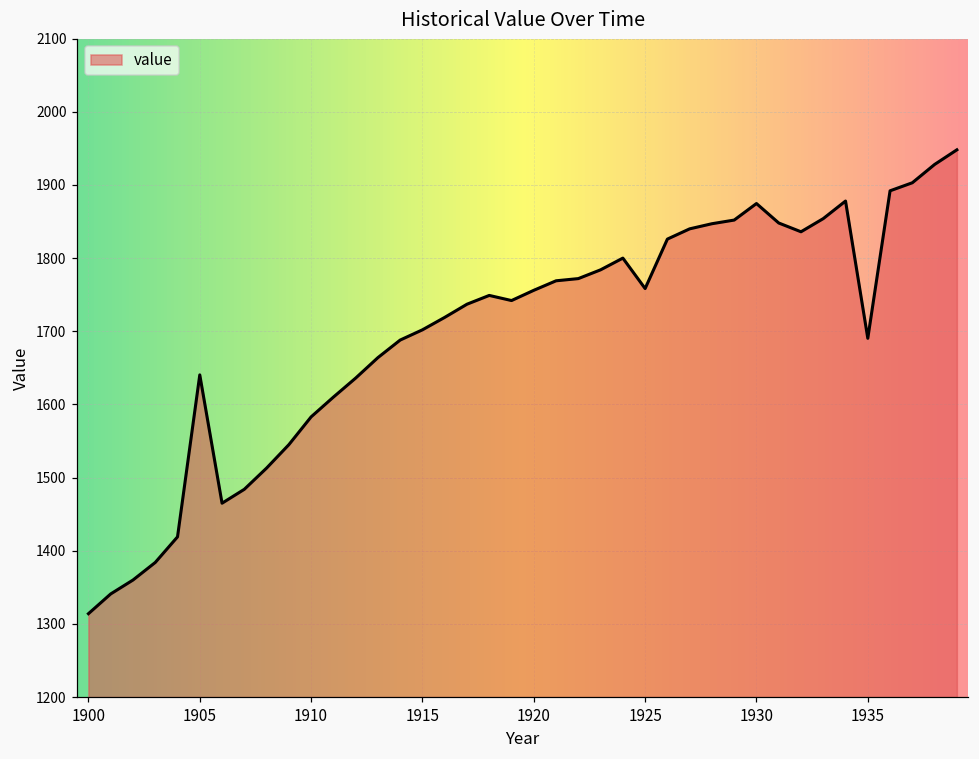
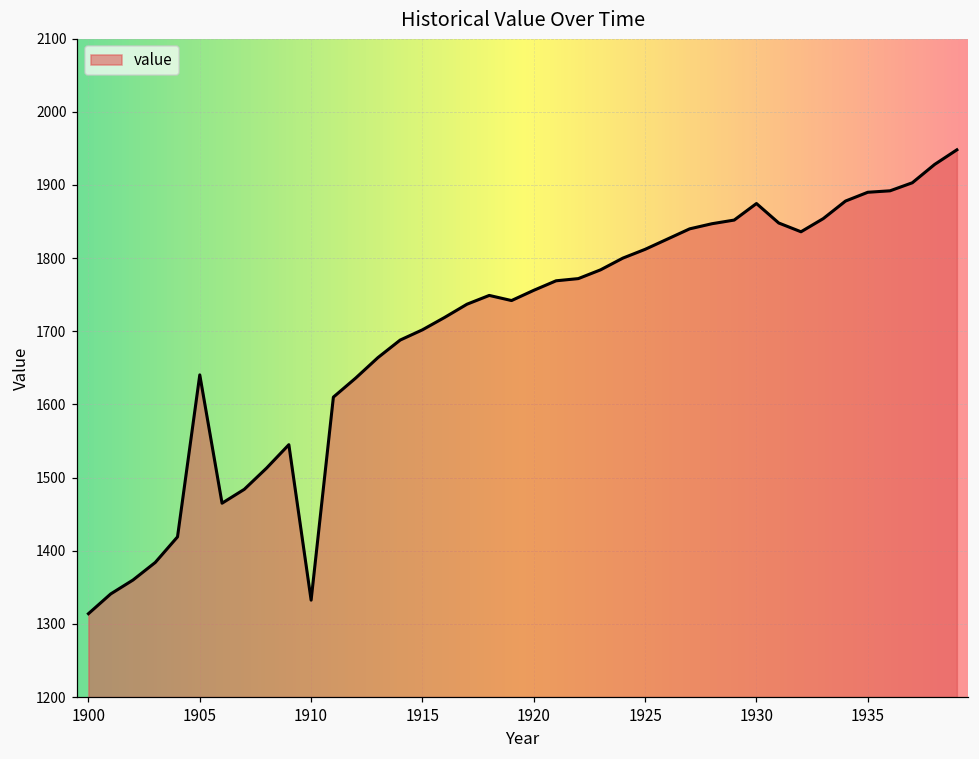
  {
    "1900": 1310,
    "1905": 1640,
-   "1910": 1580,
+   "1910": 1330,
    "1915": 1700,
    "1920": 1760,
-   "1925": 1760,
+   "1925": 1810,
    "1930": 1870,
-   "1935": 1690
+   "1935": 1890
  }
